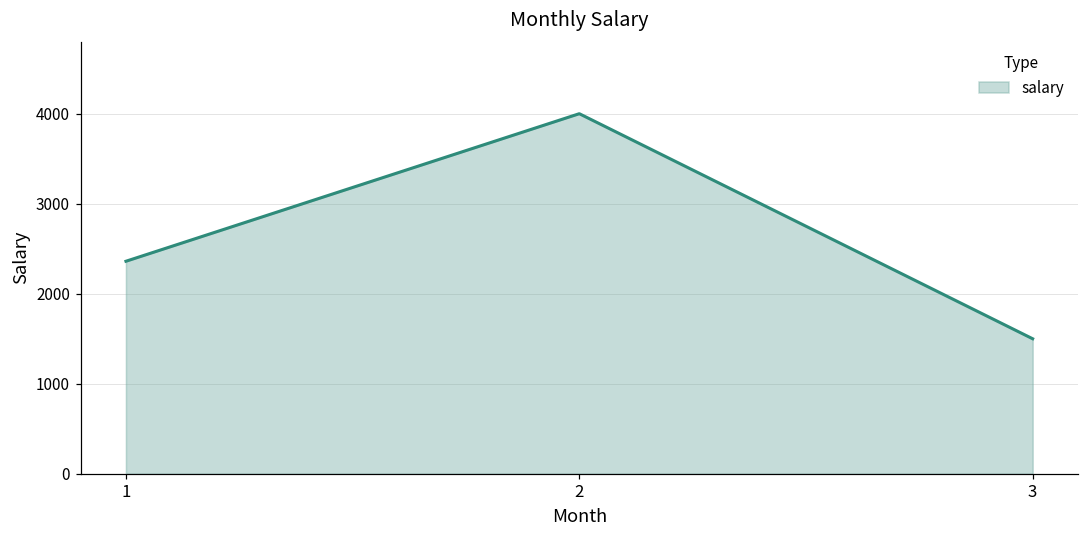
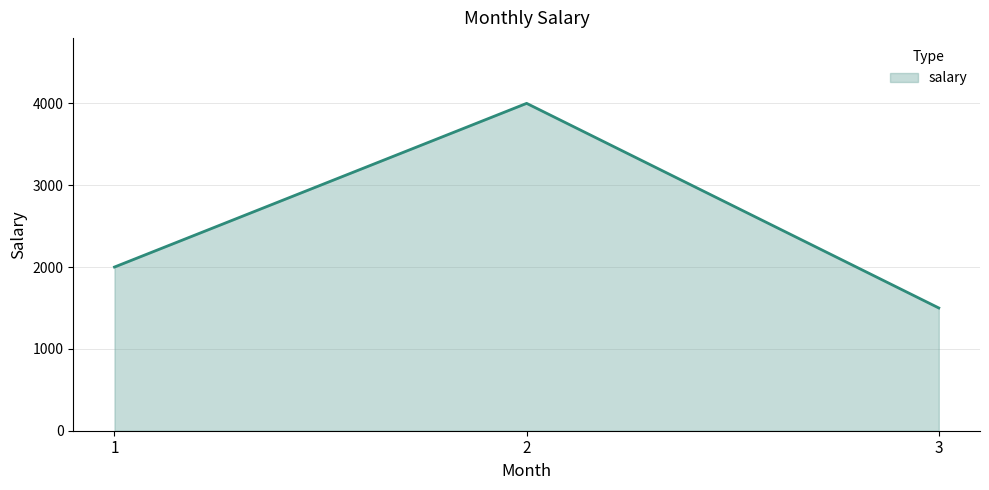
  {
-   "1": 2400,
+   "1": 2000,
    "2": 4000,
    "3": 1500
  }
